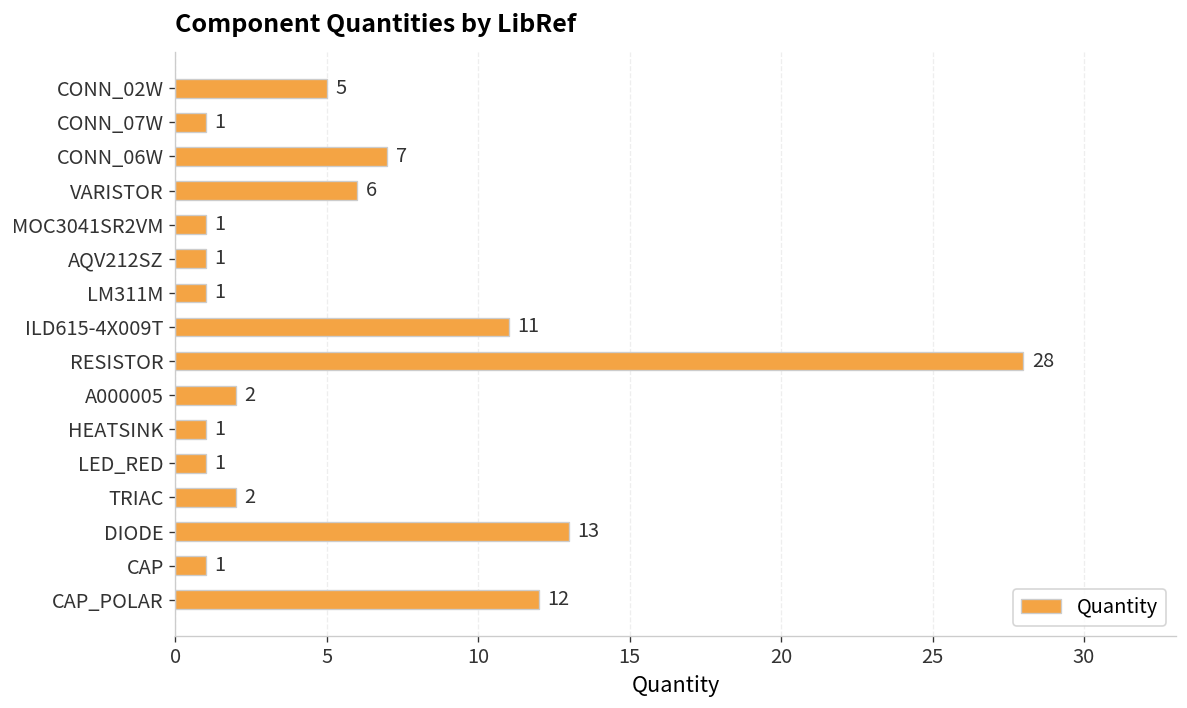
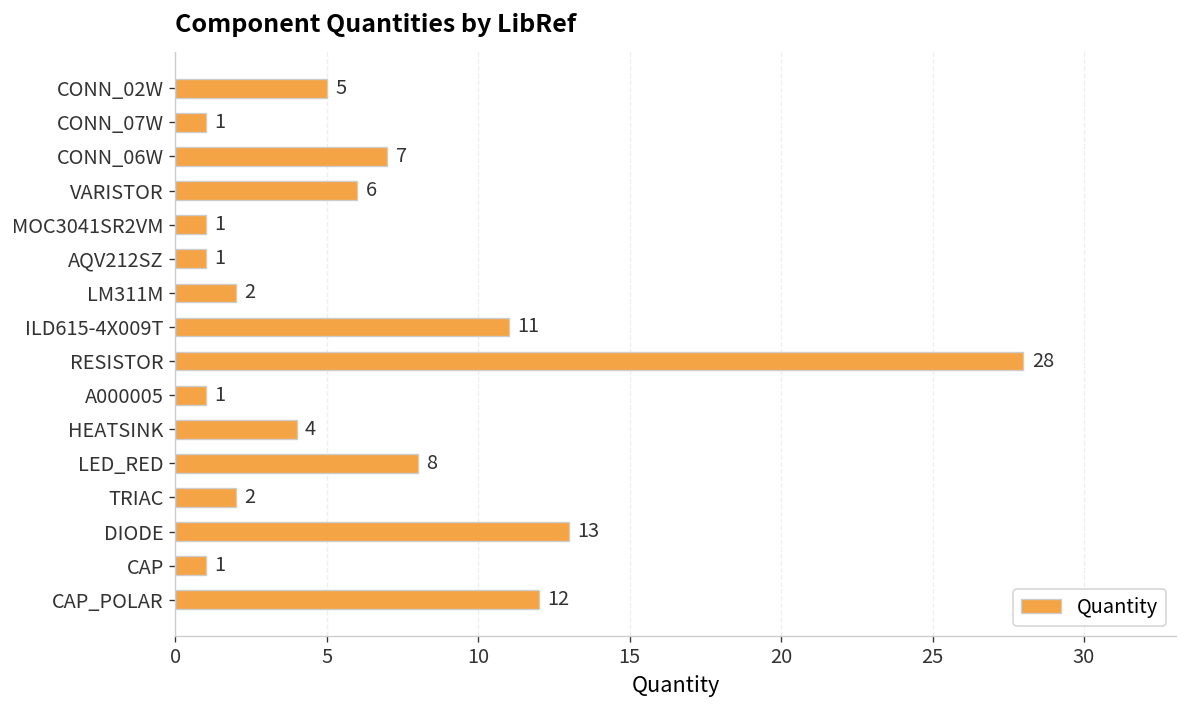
  {
    "CONN_02W": 5,
    "CONN_07W": 1,
    "CONN_06W": 7,
    "VARISTOR": 6,
    "MOC3041SR2VM": 1,
    "AQV212SZ": 1,
-   "LM311M": 1,
+   "LM311M": 2,
    "ILD615-4X009T": 11,
    "RESISTOR": 28,
-   "A000005": 2,
-   "HEATSINK": 1,
-   "LED_RED": 1,
+   "A000005": 1,
+   "HEATSINK": 4,
+   "LED_RED": 8,
    "TRIAC": 2,
    "DIODE": 13,
    "CAP": 1,
    "CAP_POLAR": 12
  }
